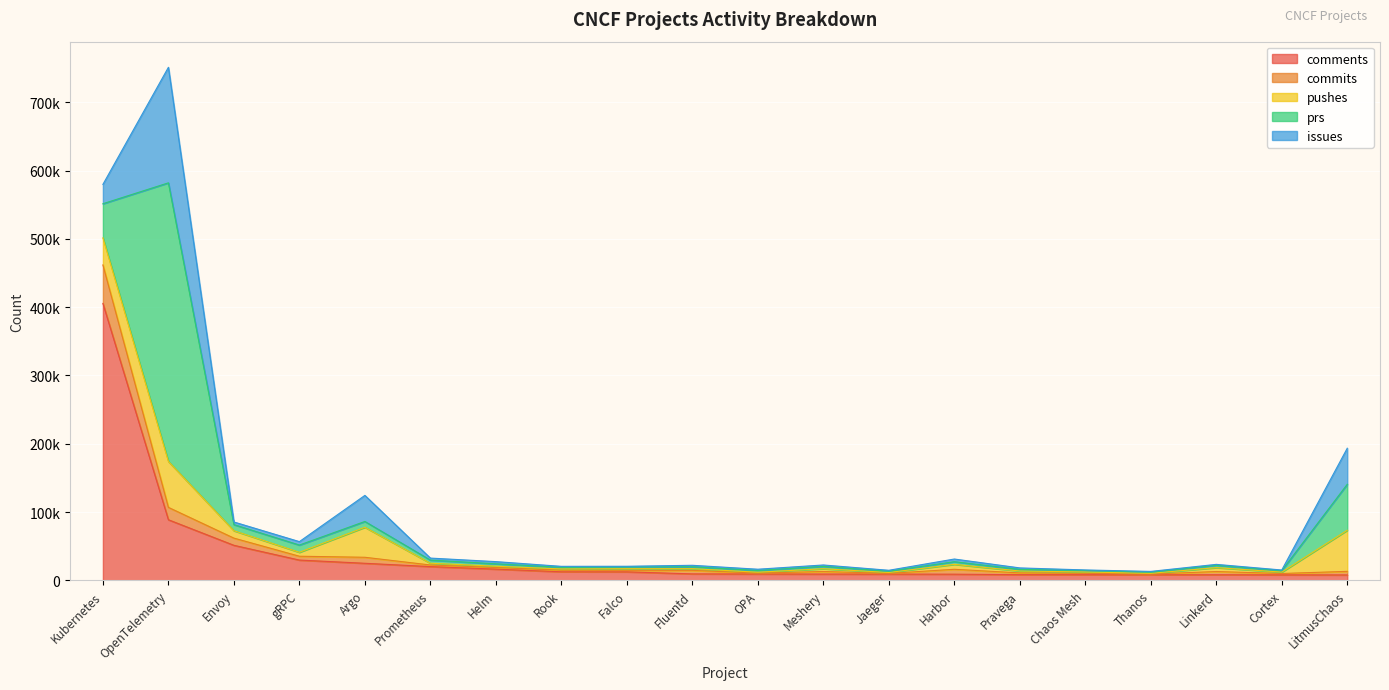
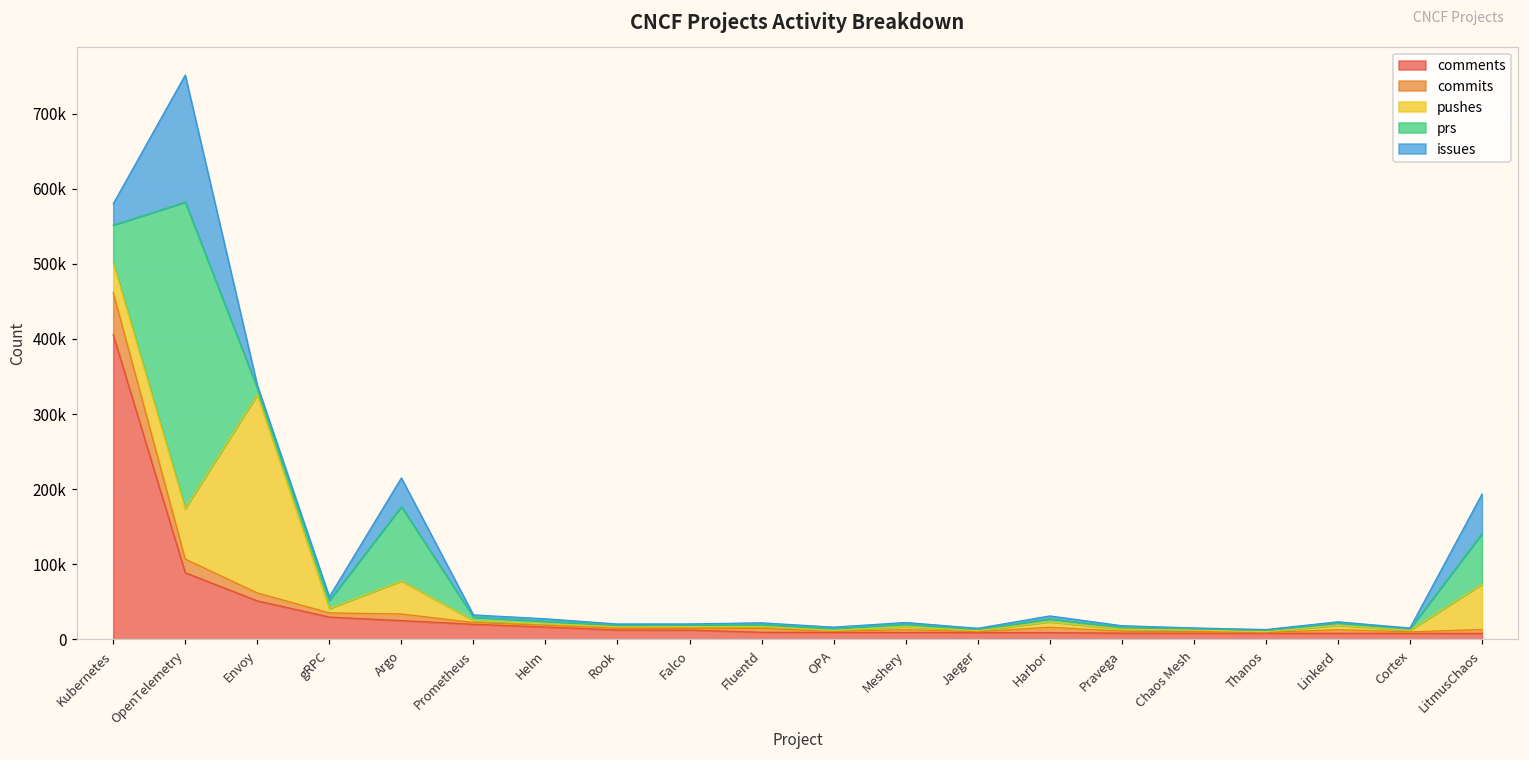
  {
    "pushes": {
      "Kubernetes": 40000,
      "OpenTelemetry": 70000,
-     "Envoy": 10000,
+     "Envoy": 260000,
      "gRPC": 10000,
      "Argo": 40000,
      "Harbor": 10000,
      "LitmusChaos": 60000
    },
    "prs": {
      "Kubernetes": 50000,
      "OpenTelemetry": 410000,
      "Envoy": 10000,
      "gRPC": 10000,
-     "Argo": 10000,
+     "Argo": 100000,
      "Harbor": 0,
      "LitmusChaos": 70000
    },
    "issues": {
      "Kubernetes": 30000,
      "OpenTelemetry": 170000,
      "Envoy": 0,
      "gRPC": 10000,
      "Argo": 40000,
      "Harbor": 0,
      "LitmusChaos": 50000
    }
  }
